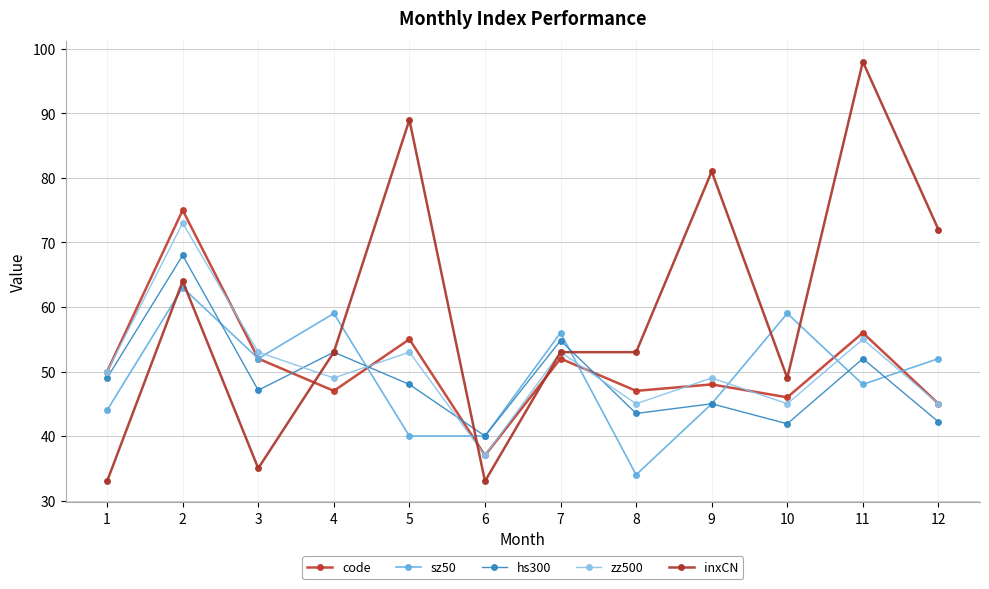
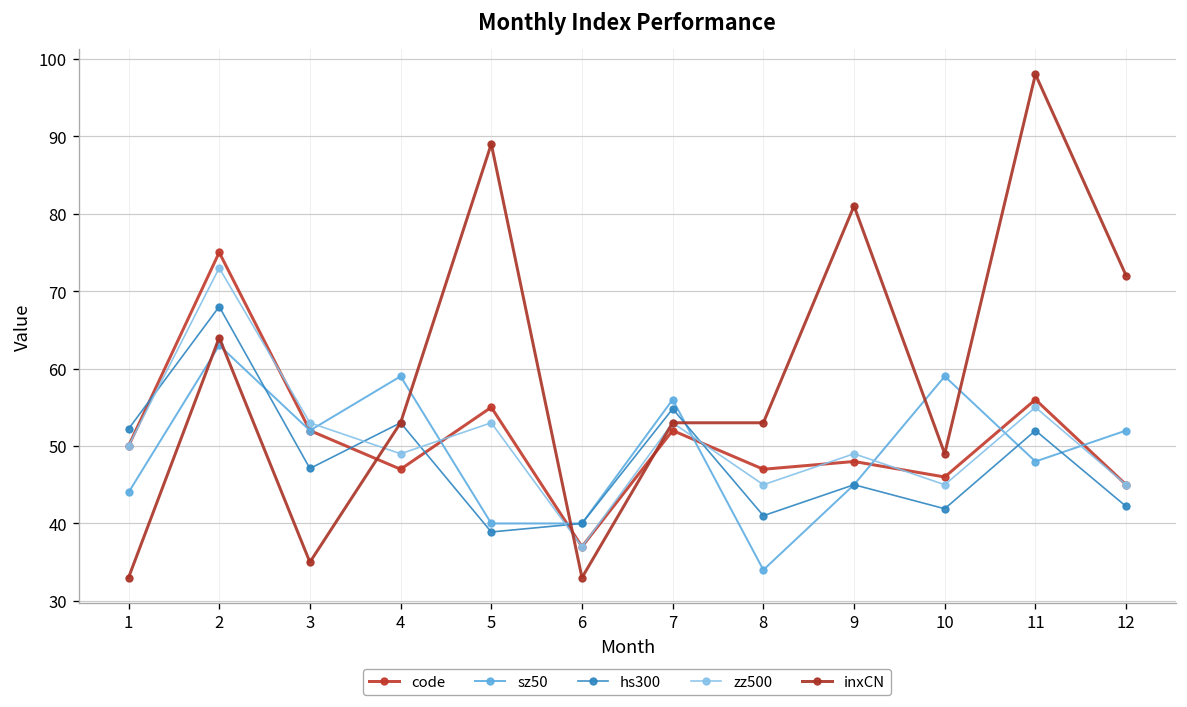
  {
    "hs300": {
-     "1": 49,
+     "1": 52,
      "2": 68,
      "3": 47,
-     "5": 48,
+     "5": 39,
      "7": 55,
-     "8": 44,
+     "8": 41,
      "10": 42,
      "11": 52,
      "12": 42
    }
  }
